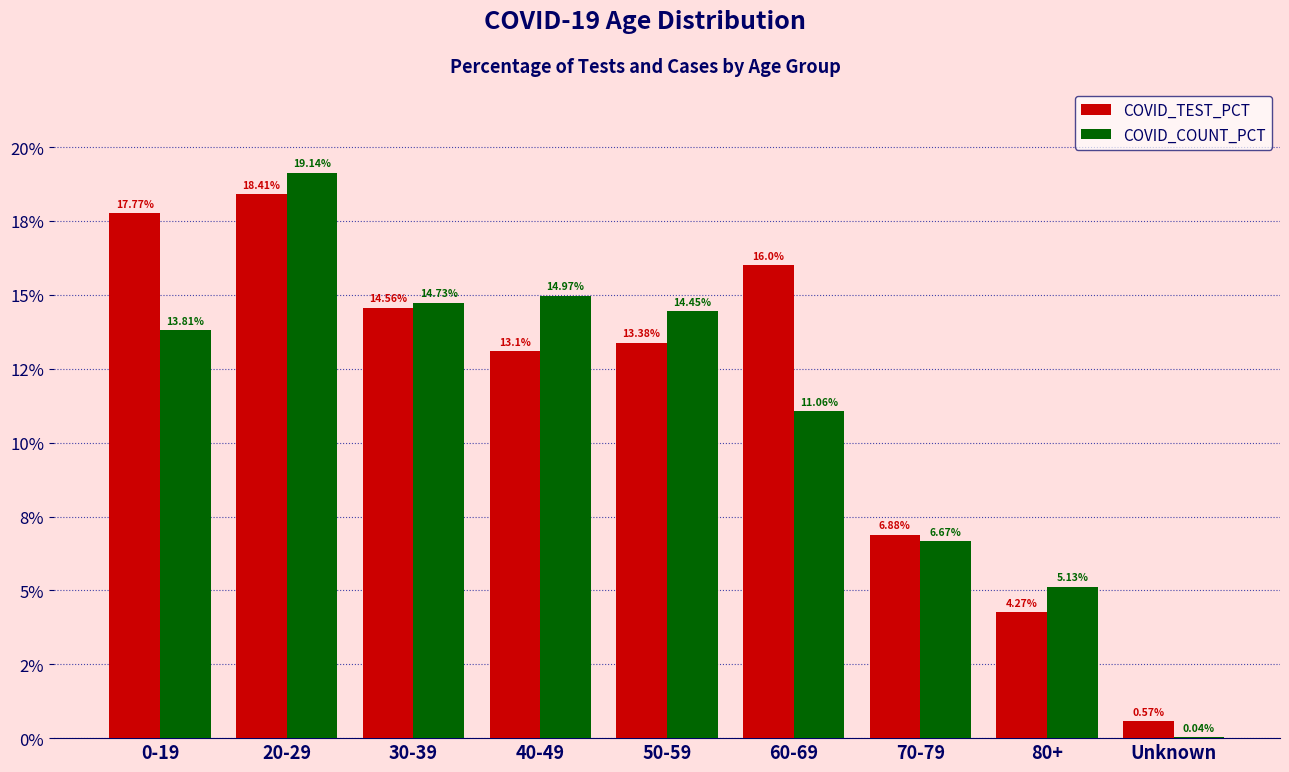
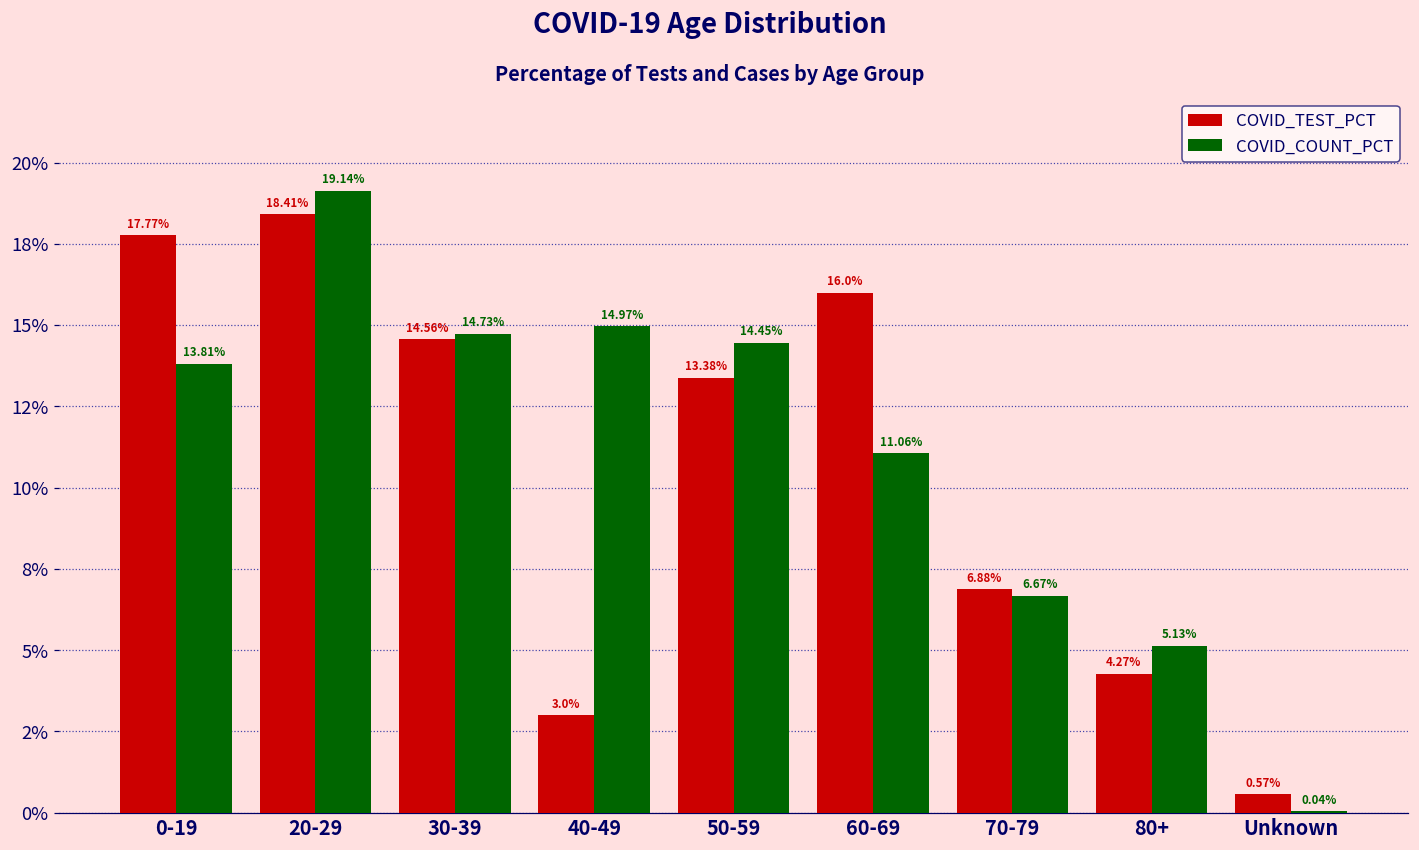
  {
    "COVID_TEST_PCT": {
      "0-19": "17.77%",
      "20-29": "18.41%",
      "30-39": "14.56%",
-     "40-49": "13.1%",
+     "40-49": "3.0%",
      "50-59": "13.38%",
      "60-69": "16.0%",
      "70-79": "6.88%",
      "80+": "4.27%",
      "Unknown": "0.57%"
    },
    "COVID_COUNT_PCT": {
      "0-19": "13.81%",
      "20-29": "19.14%",
      "30-39": "14.73%",
      "40-49": "14.97%",
      "50-59": "14.45%",
      "60-69": "11.06%",
      "70-79": "6.67%",
      "80+": "5.13%",
      "Unknown": "0.04%"
    }
  }
